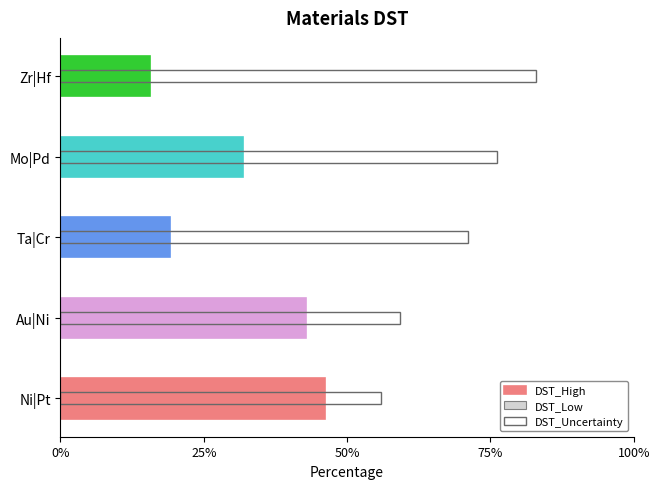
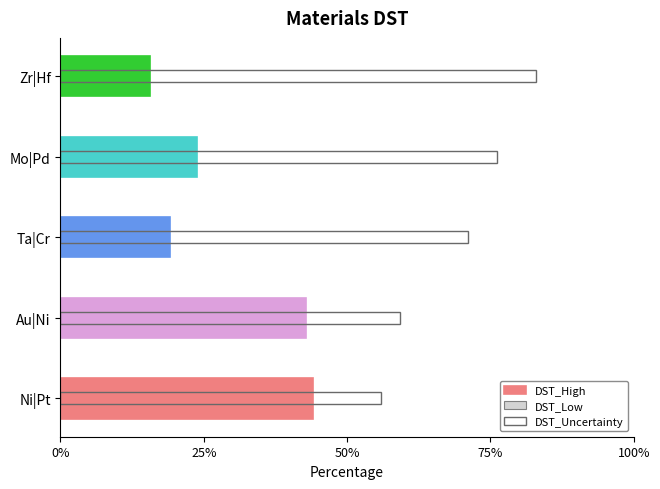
  {
    "DST_High": {
-     "Mo|Pd": "32%",
-     "Ni|Pt": "46%"
+     "Mo|Pd": "24%",
+     "Ni|Pt": "44%"
    },
    "DST_Low": {
      "Zr|Hf": "0%",
      "Mo|Pd": "0%",
      "Ta|Cr": "0%",
      "Au|Ni": "0%",
      "Ni|Pt": "0%"
    },
    "DST_Uncertainty": {
      "Zr|Hf": "83%",
      "Mo|Pd": "76%",
      "Ta|Cr": "71%",
      "Au|Ni": "59%",
      "Ni|Pt": "56%"
    }
  }
